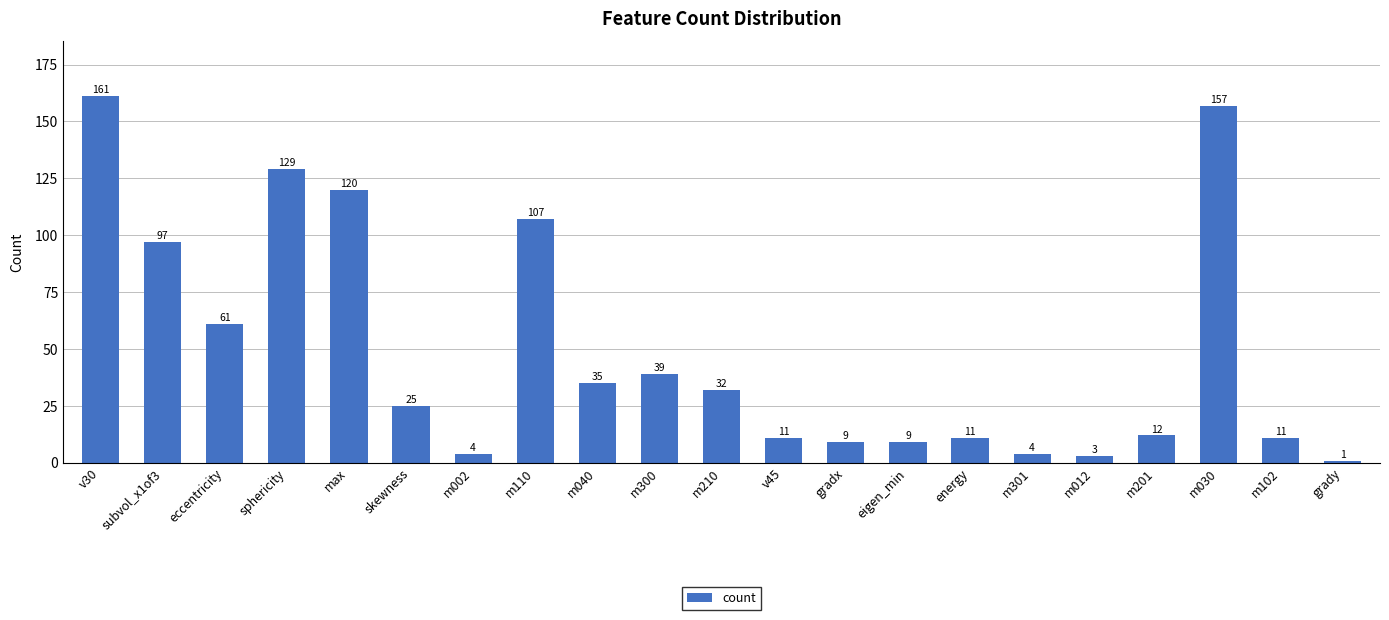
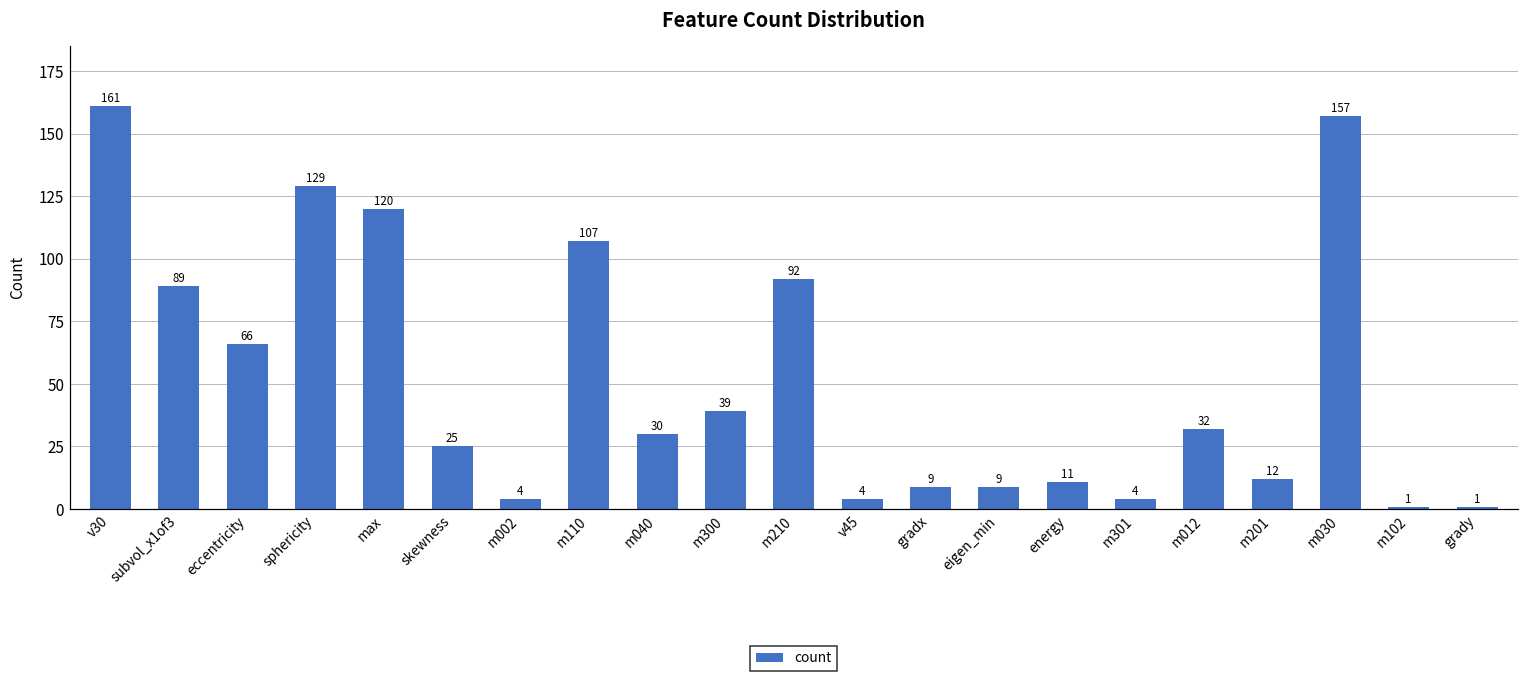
  {
    "v30": 161,
-   "subvol_x1of3": 97,
-   "eccentricity": 61,
+   "subvol_x1of3": 89,
+   "eccentricity": 66,
    "sphericity": 129,
    "max": 120,
    "skewness": 25,
    "m002": 4,
    "m110": 107,
-   "m040": 35,
+   "m040": 30,
    "m300": 39,
-   "m210": 32,
-   "v45": 11,
+   "m210": 92,
+   "v45": 4,
    "gradx": 9,
    "eigen_min": 9,
    "energy": 11,
    "m301": 4,
-   "m012": 3,
+   "m012": 32,
    "m201": 12,
    "m030": 157,
-   "m102": 11,
+   "m102": 1,
    "grady": 1
  }
